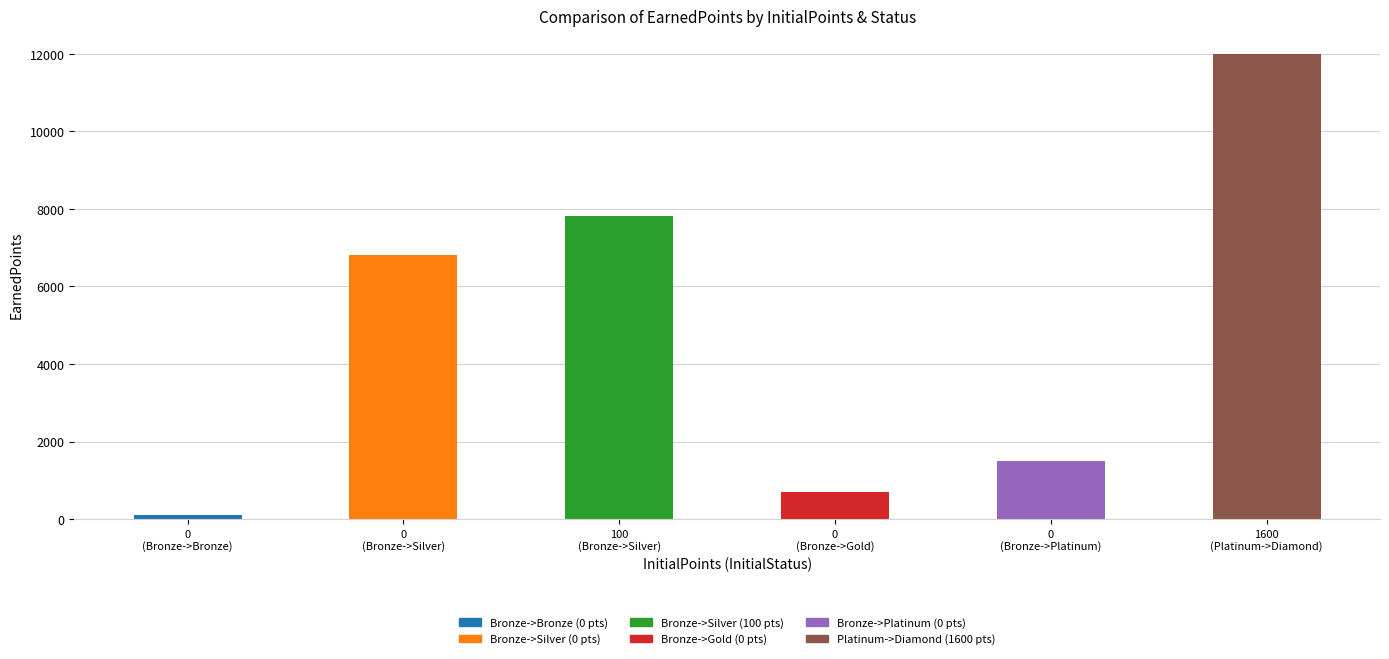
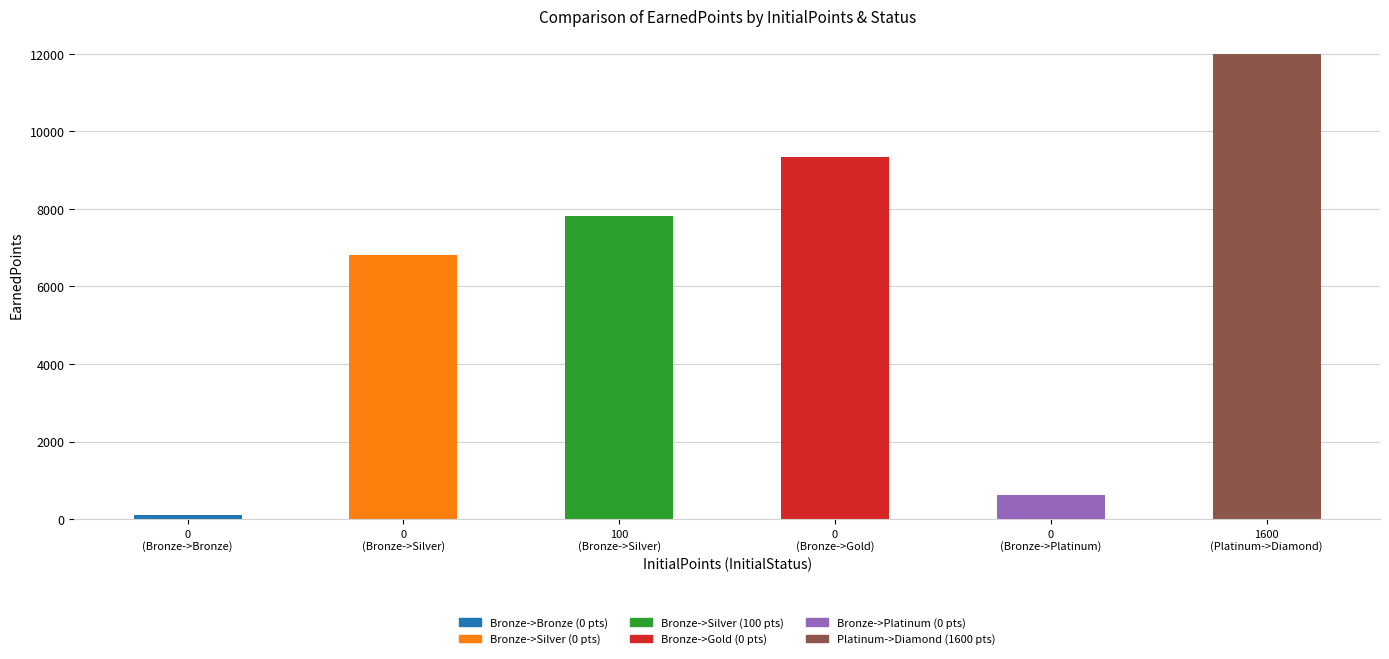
  {
    "0 (Bronze->Bronze)": 100,
    "0 (Bronze->Silver)": 6800,
    "100 (Bronze->Silver)": 7800,
-   "0 (Bronze->Gold)": 700,
-   "0 (Bronze->Platinum)": 1500,
+   "0 (Bronze->Gold)": 9300,
+   "0 (Bronze->Platinum)": 600,
    "1600 (Platinum->Diamond)": 12000
  }
